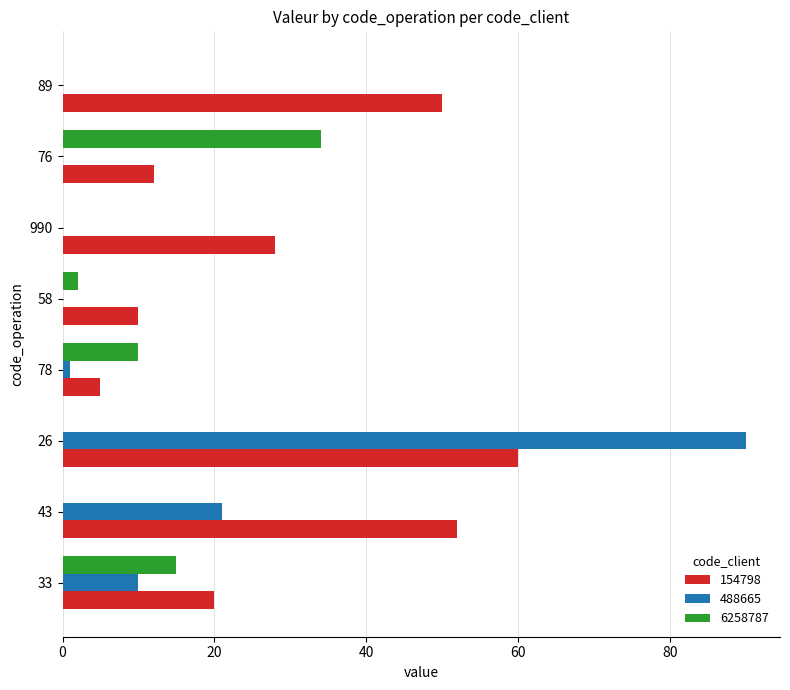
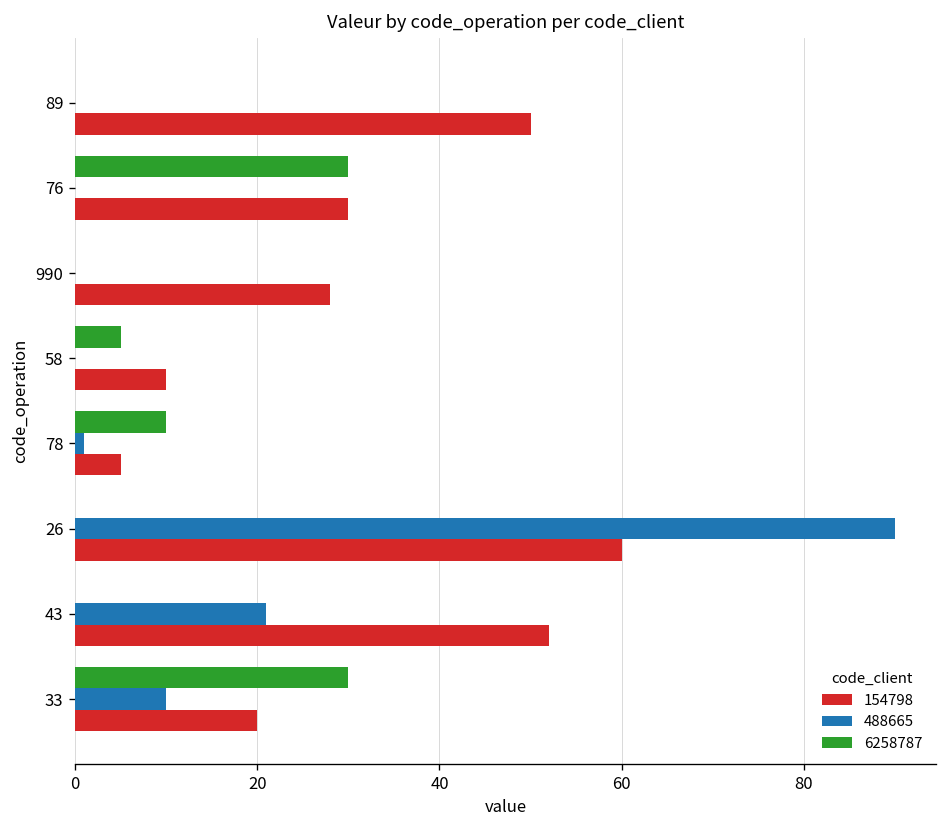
  {
    "154798": {
      "89": 50,
-     "76": 12,
+     "76": 30,
      "990": 28,
      "58": 10,
      "78": 5,
      "26": 60,
      "43": 52,
      "33": 20
    },
    "488665": {
      "89": 0,
      "76": 0,
      "990": 0,
      "58": 0,
      "78": 1,
      "26": 90,
      "43": 21,
      "33": 10
    },
    "6258787": {
      "89": 0,
-     "76": 34,
+     "76": 30,
      "990": 0,
-     "58": 2,
+     "58": 5,
      "78": 10,
      "26": 0,
      "43": 0,
-     "33": 15
+     "33": 30
    }
  }
